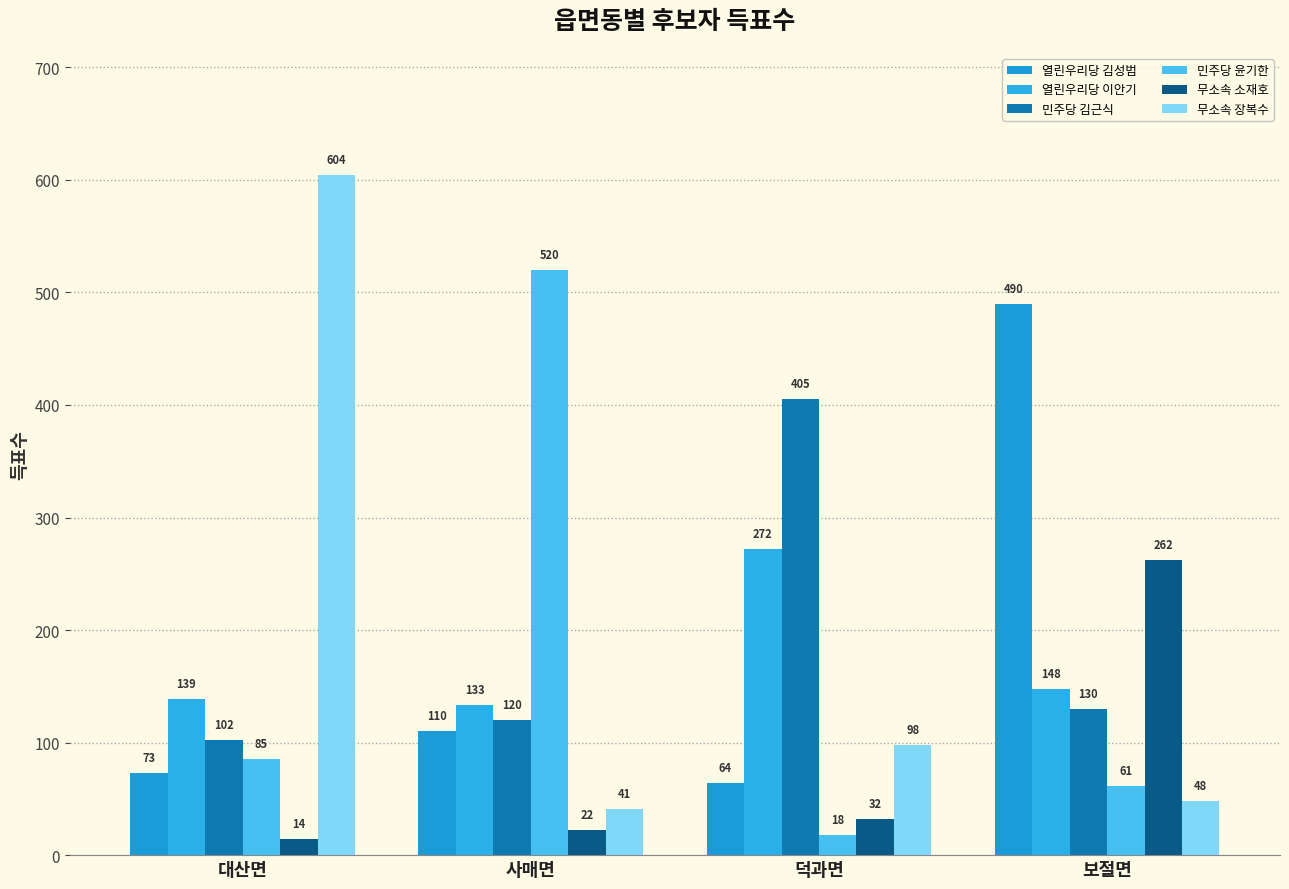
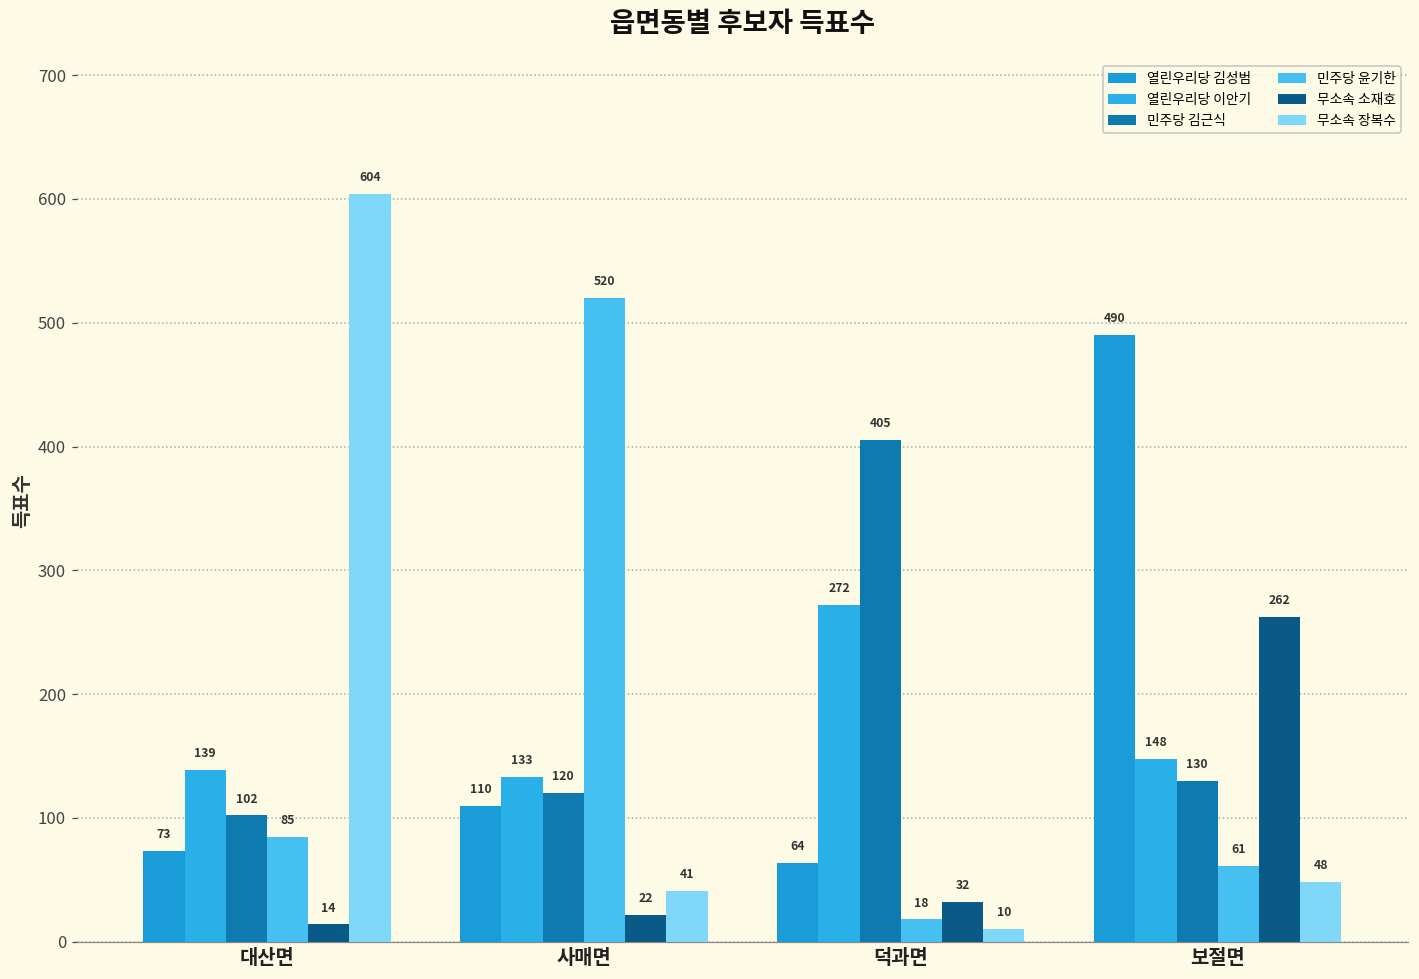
  {
    "무소속 장복수": {
      "대산면": 604,
      "사매면": 41,
-     "덕과면": 98,
+     "덕과면": 10,
      "보절면": 48
    }
  }
